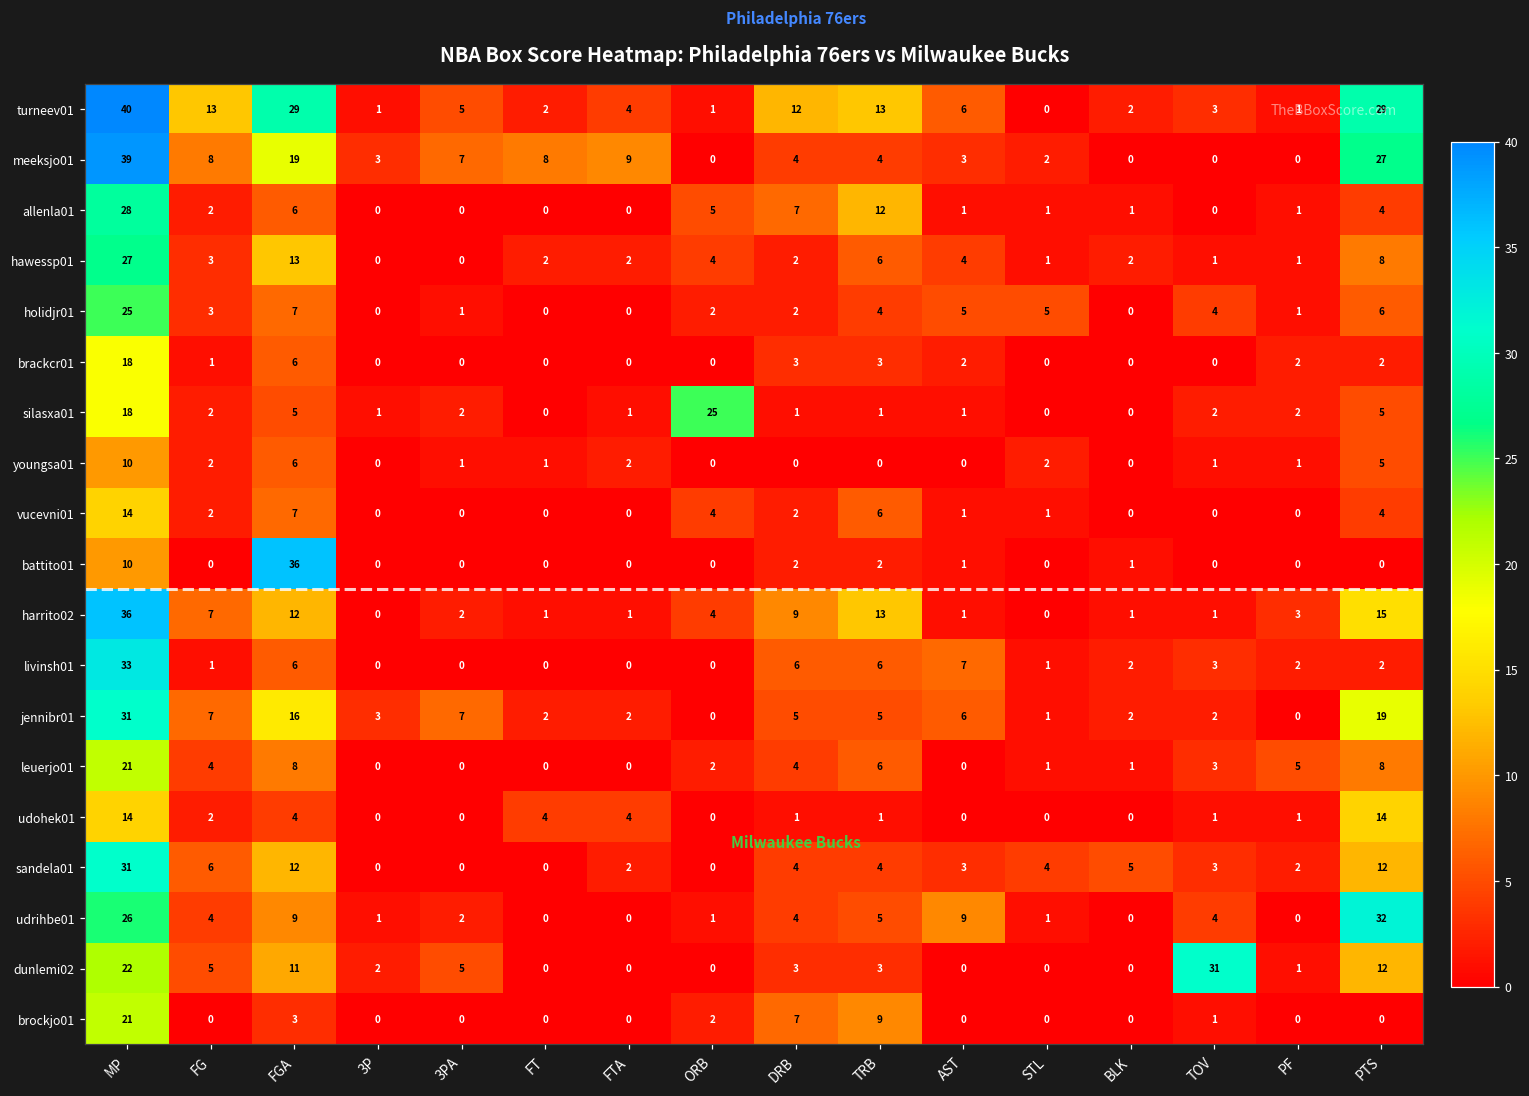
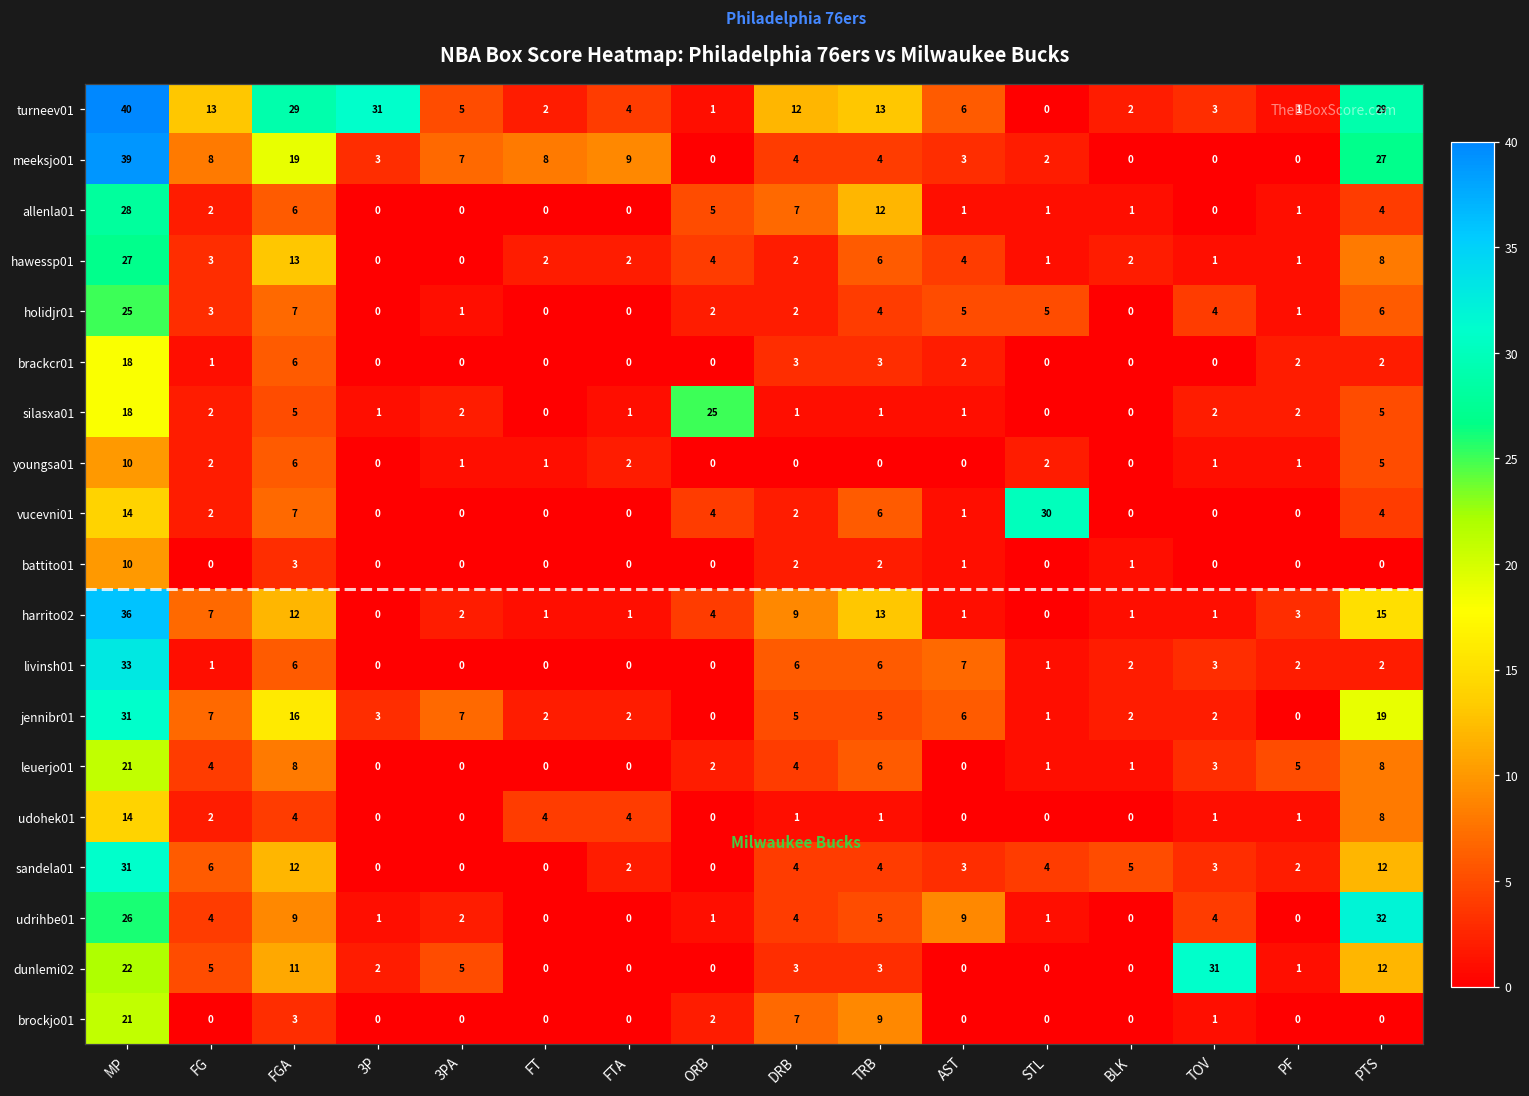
  {
    "turneev01": {
      "MP": 40,
      "FG": 13,
      "FGA": 29,
-     "3P": 1,
+     "3P": 31,
      "3PA": 5,
      "FT": 2,
      "FTA": 4,
      "ORB": 1,
      "DRB": 12,
      "TRB": 13,
      "AST": 6,
      "STL": 0,
      "BLK": 2,
      "TOV": 3
    },
    "vucevni01": {
      "MP": 14,
      "FG": 2,
      "FGA": 7,
      "3P": 0,
      "3PA": 0,
      "FT": 0,
      "FTA": 0,
      "ORB": 4,
      "DRB": 2,
      "TRB": 6,
      "AST": 1,
-     "STL": 1,
+     "STL": 30,
      "BLK": 0,
      "TOV": 0,
      "PF": 0,
      "PTS": 4
    },
    "battito01": {
      "MP": 10,
      "FG": 0,
-     "FGA": 36,
+     "FGA": 3,
      "3P": 0,
      "3PA": 0,
      "FT": 0,
      "FTA": 0,
      "ORB": 0,
      "DRB": 2,
      "TRB": 2,
      "AST": 1,
      "STL": 0,
      "BLK": 1,
      "TOV": 0,
      "PF": 0,
      "PTS": 0
    },
    "udohek01": {
      "MP": 14,
      "FG": 2,
      "FGA": 4,
      "3P": 0,
      "3PA": 0,
      "FT": 4,
      "FTA": 4,
      "ORB": 0,
      "TRB": 1,
      "AST": 0,
      "STL": 0,
      "BLK": 0,
      "TOV": 1,
      "PF": 1,
-     "PTS": 14
+     "PTS": 8
    }
  }
